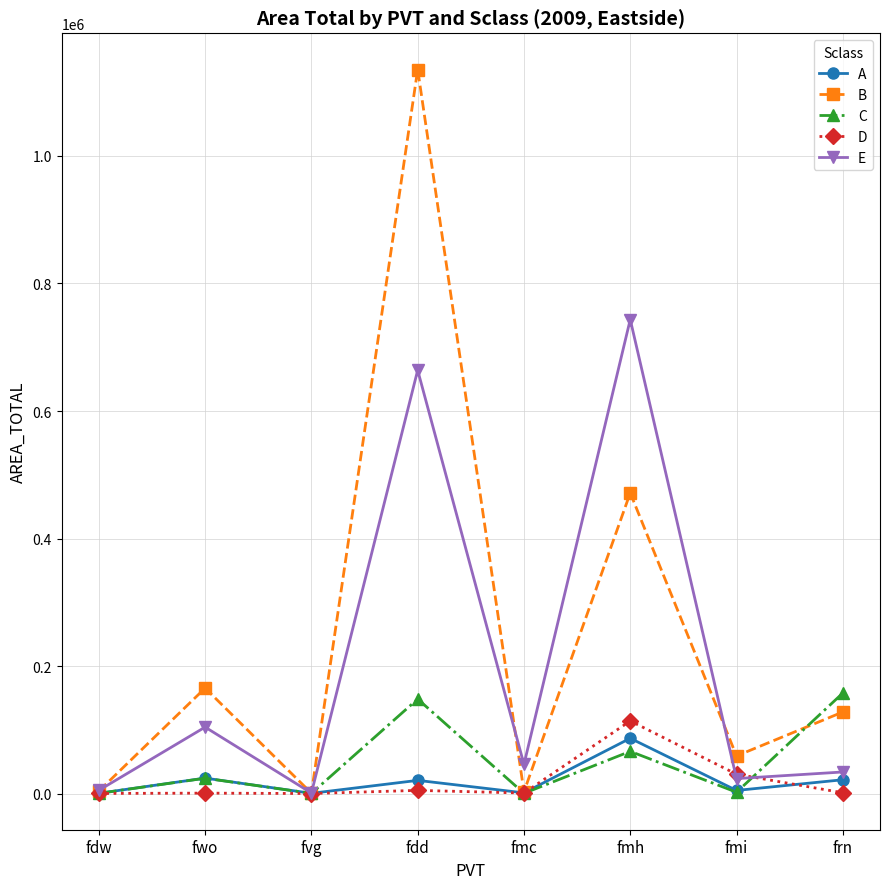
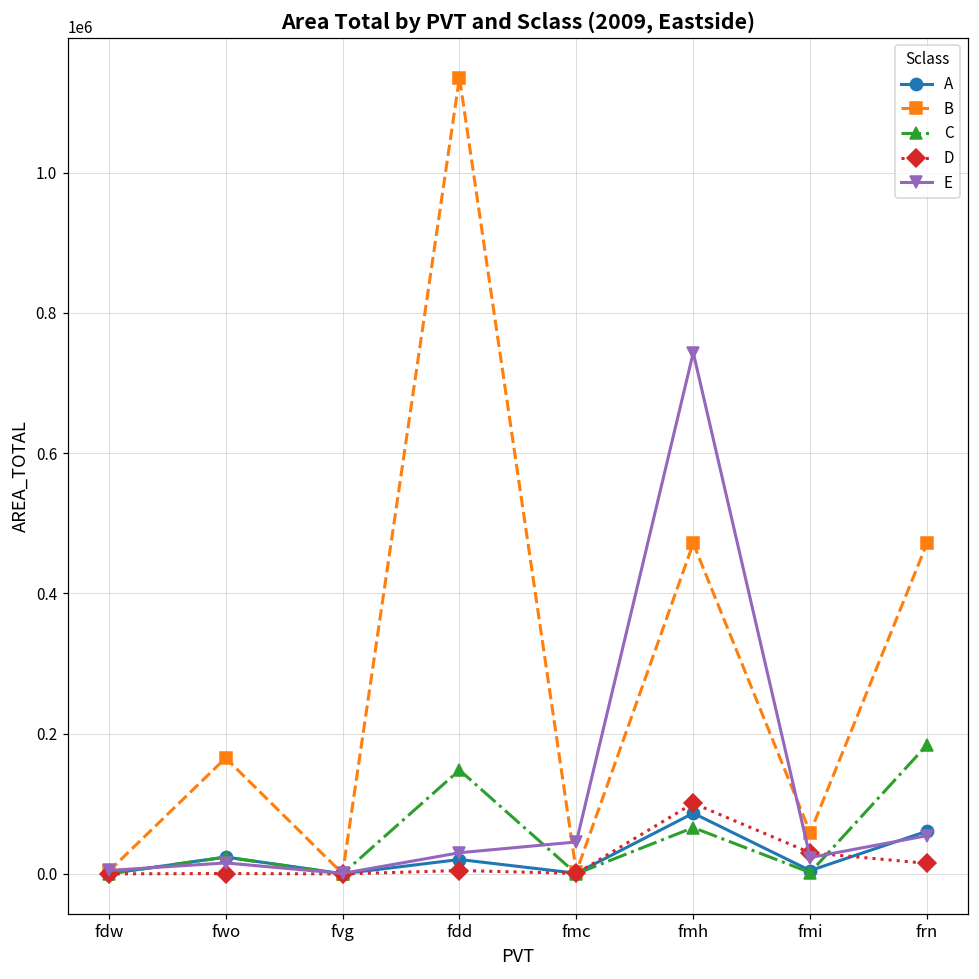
  {
    "A": {
      "fdd": 20000,
      "fmh": 90000,
-     "frn": 20000
+     "frn": 60000
    },
    "B": {
      "fwo": 170000,
      "fdd": 1140000,
      "fmh": 470000,
      "fmi": 60000,
-     "frn": 130000
+     "frn": 470000
    },
    "C": {
      "fdd": 150000,
      "fmh": 70000,
-     "frn": 160000
+     "frn": 180000
    },
    "D": {
      "fwo": 0,
      "fdd": 0,
-     "fmh": 110000,
+     "fmh": 100000,
      "fmi": 30000,
-     "frn": 0
+     "frn": 20000
    },
    "E": {
-     "fwo": 100000,
-     "fdd": 660000,
+     "fwo": 20000,
+     "fdd": 30000,
      "fmc": 50000,
      "fmh": 740000,
      "fmi": 20000,
-     "frn": 30000
+     "frn": 50000
    }
  }
